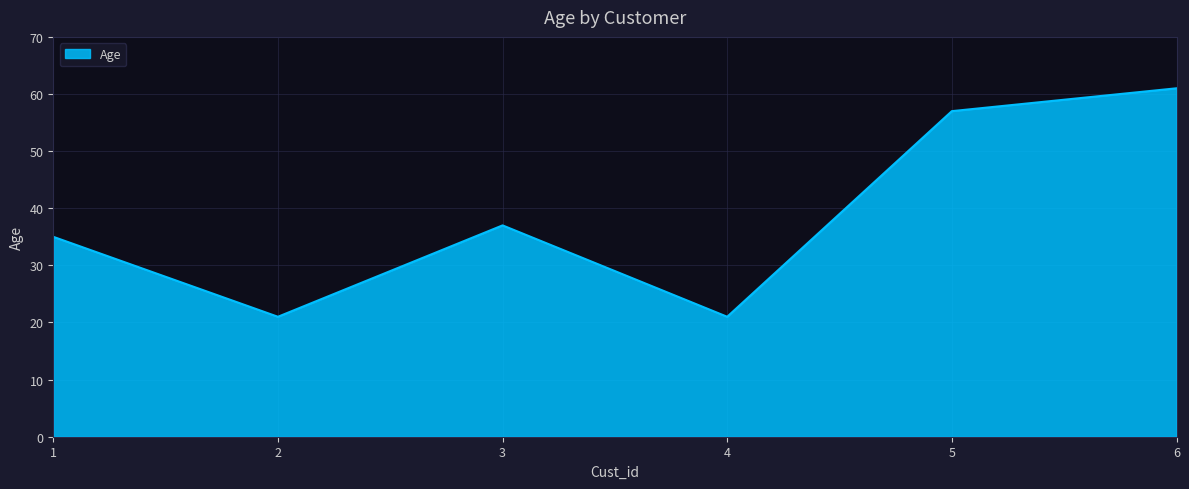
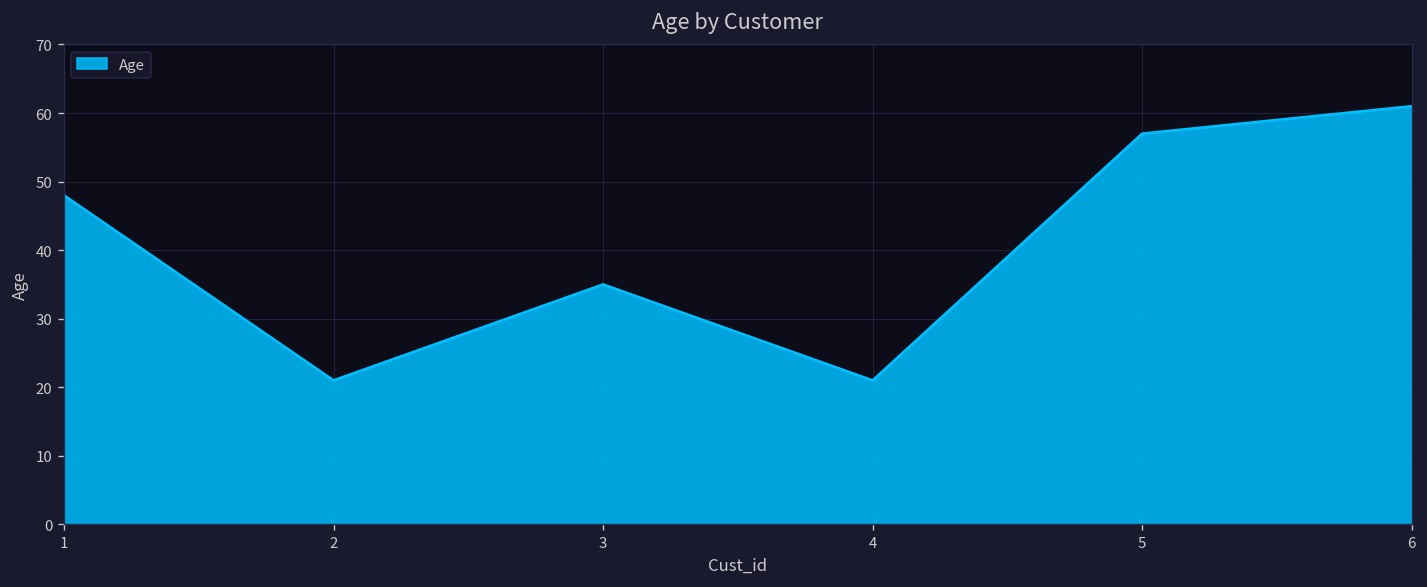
  {
-   "1": 35,
+   "1": 48,
    "2": 21,
-   "3": 37,
+   "3": 35,
    "4": 21,
    "5": 57,
    "6": 61
  }
